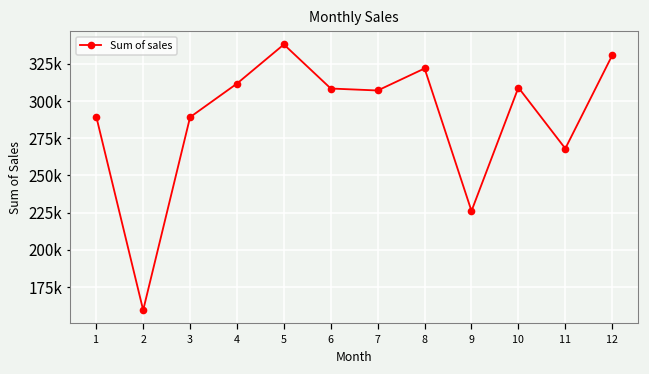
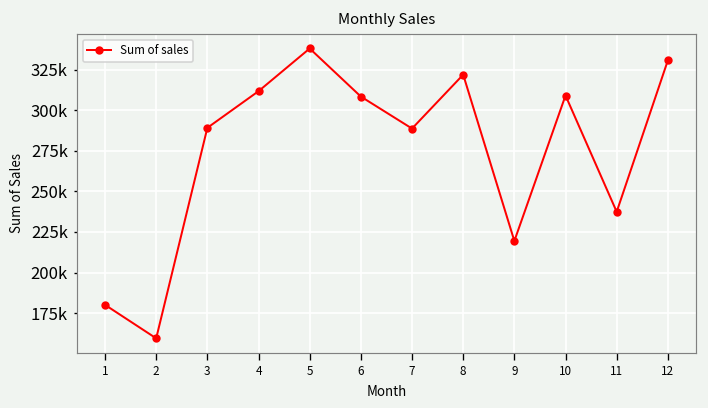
  {
-   "1": 290000,
+   "1": 180000,
    "2": 159000,
    "3": 289000,
    "4": 312000,
    "5": 338000,
    "6": 308000,
-   "7": 307000,
+   "7": 289000,
    "8": 322000,
-   "9": 226000,
+   "9": 219000,
    "10": 309000,
-   "11": 268000,
+   "11": 237000,
    "12": 331000
  }
